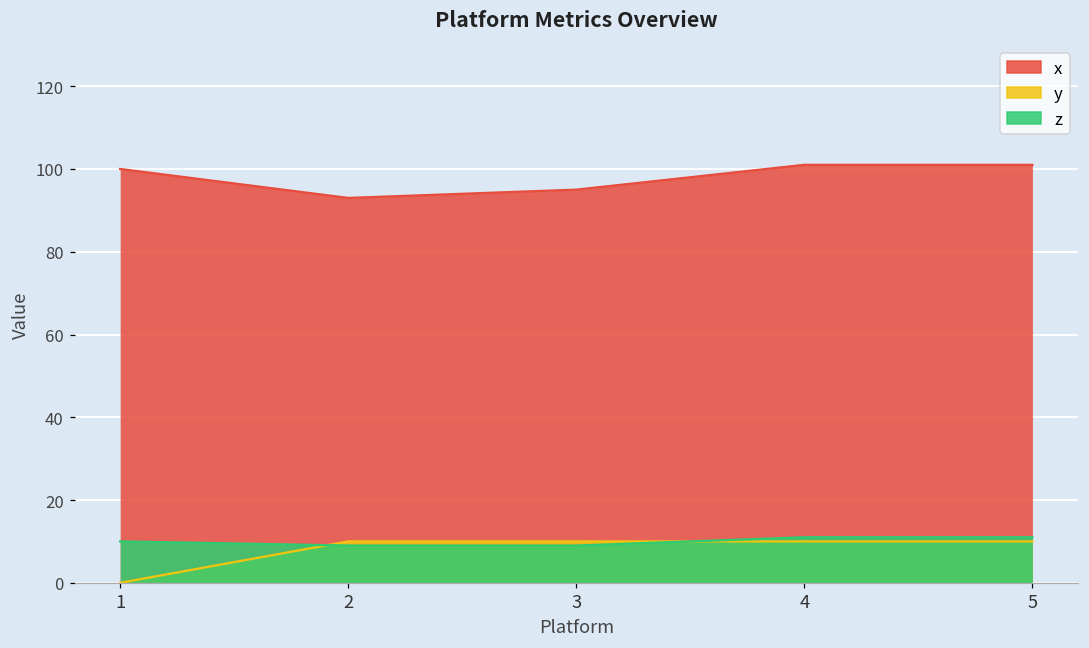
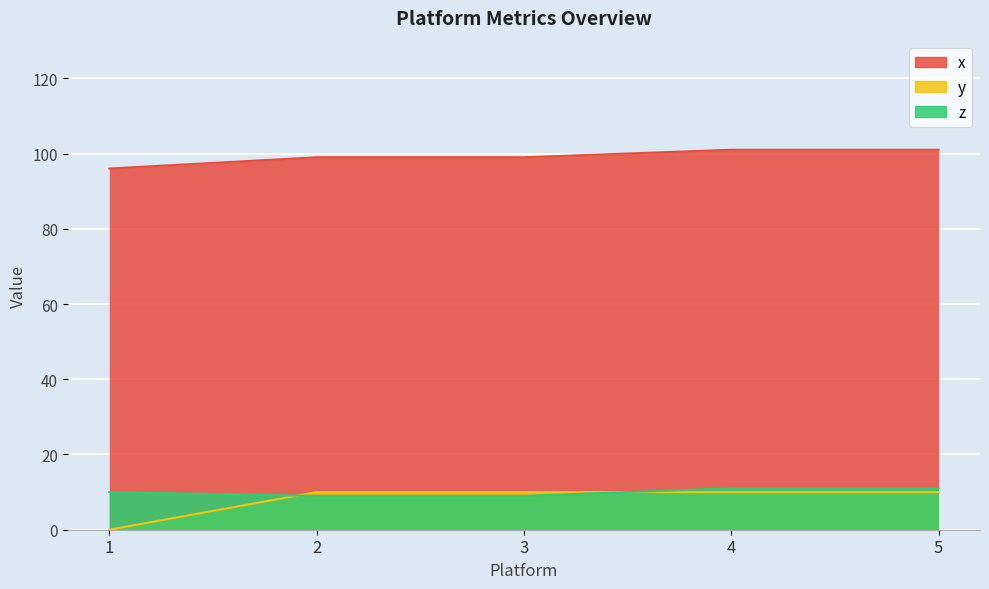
  {
    "x": {
-     "1": 100,
-     "2": 93,
-     "3": 95,
+     "1": 96,
+     "2": 99,
+     "3": 99,
      "4": 101,
      "5": 101
    },
    "y": {
      "1": 0,
      "2": 10,
      "3": 10,
      "4": 10,
      "5": 10
    },
    "z": {
      "1": 10,
      "2": 9,
      "3": 9,
      "4": 11,
      "5": 11
    }
  }
